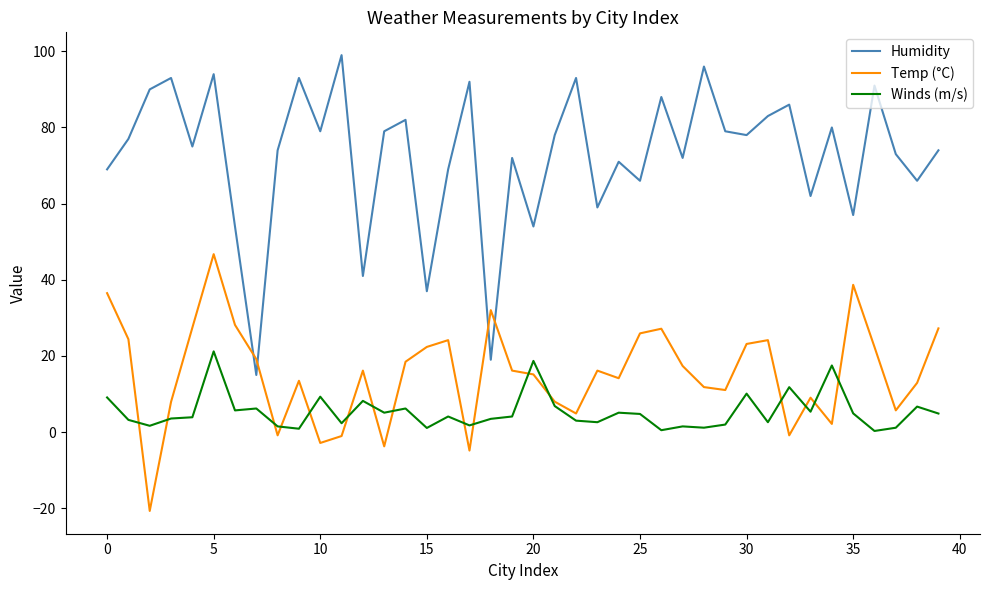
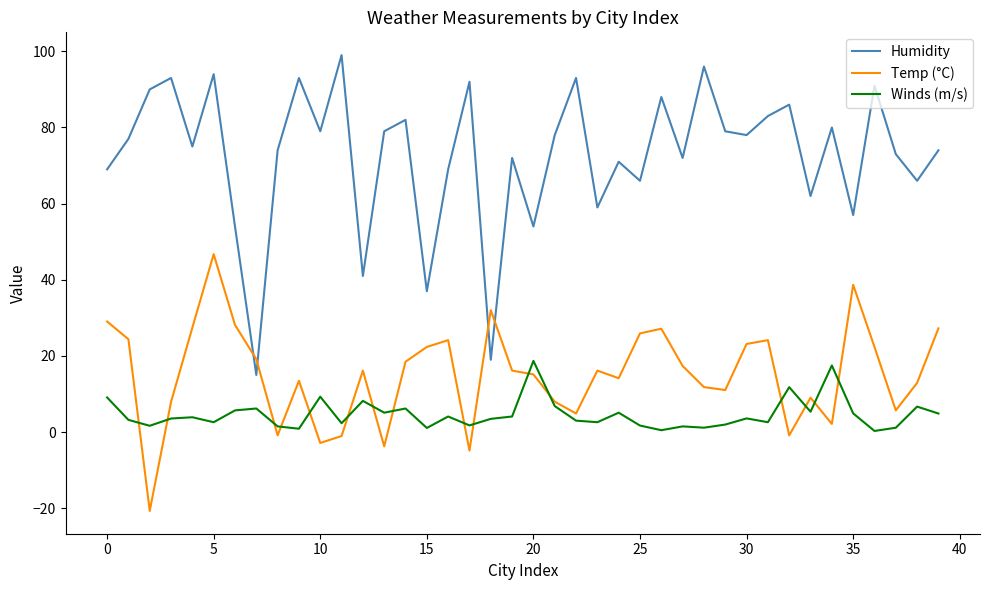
  {
    "Humidity": {
      "0": 69,
      "5": 94,
      "10": 79,
      "15": 37,
      "20": 54,
      "25": 66,
      "30": 78,
      "35": 57
    },
    "Temp (°C)": {
-     "0": 36,
+     "0": 29,
      "5": 47,
      "10": -3,
      "15": 22,
      "20": 15,
      "25": 26,
      "30": 23,
      "35": 39
    },
    "Winds (m/s)": {
      "0": 9,
-     "5": 21,
+     "5": 3,
      "10": 9,
      "15": 1,
      "20": 19,
-     "25": 5,
-     "30": 10,
+     "25": 2,
+     "30": 4,
      "35": 5
    }
  }
